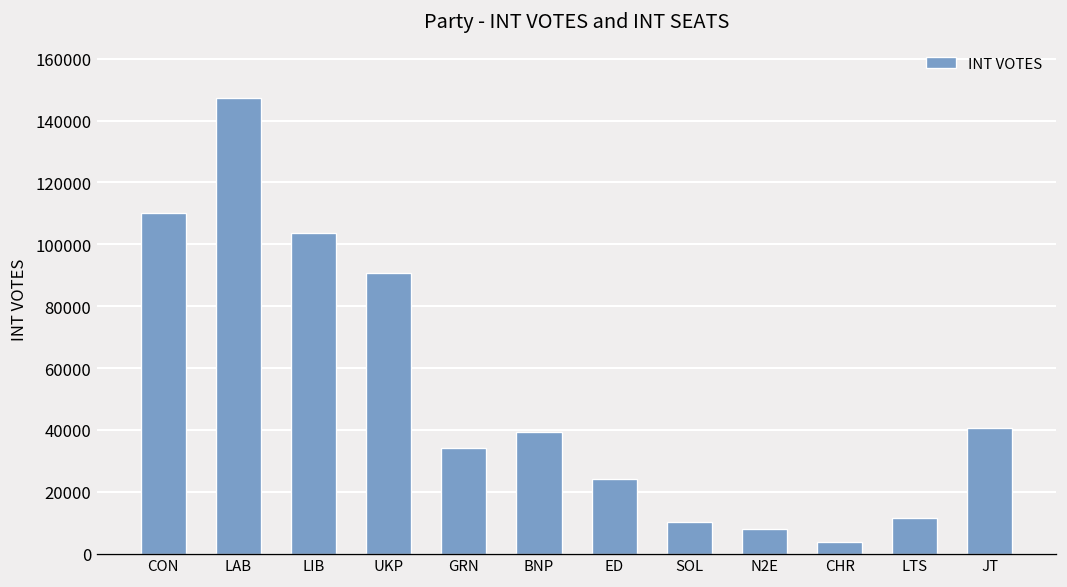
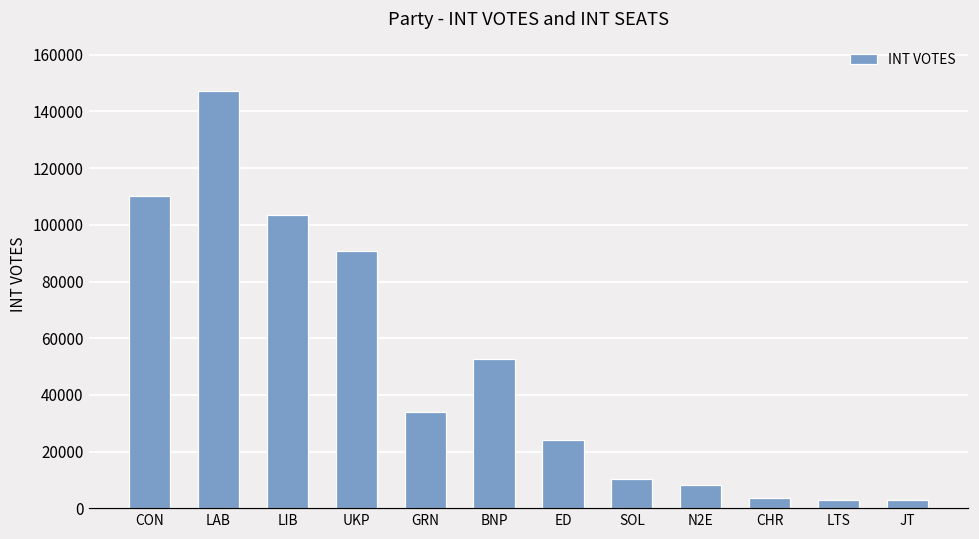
  {
    "CON": 110000,
    "LAB": 147000,
    "LIB": 104000,
    "UKP": 91000,
    "GRN": 34000,
-   "BNP": 39000,
+   "BNP": 53000,
    "ED": 24000,
    "SOL": 10000,
    "N2E": 8000,
    "CHR": 4000,
-   "LTS": 11000,
-   "JT": 41000
+   "LTS": 3000,
+   "JT": 3000
  }
